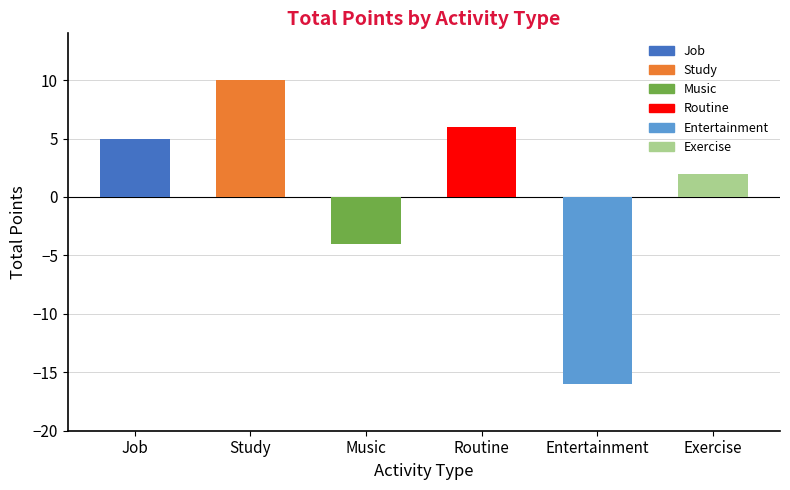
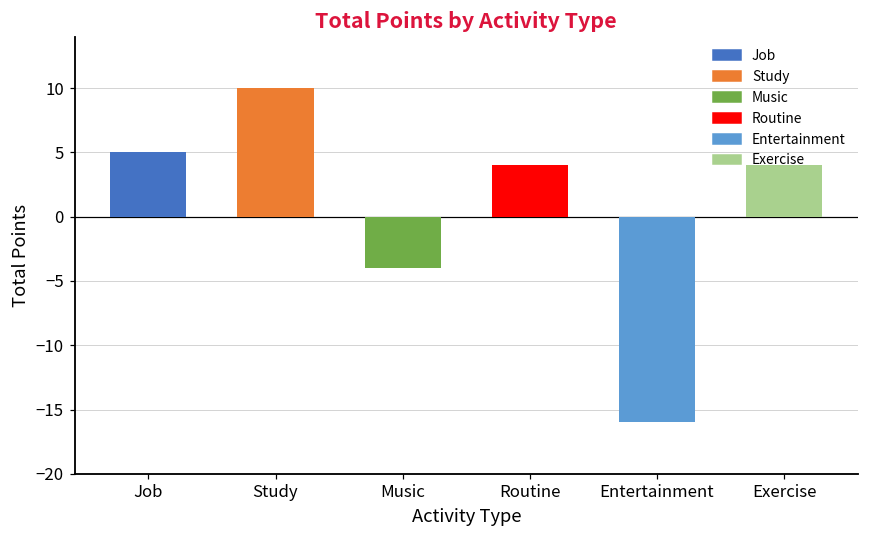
  {
    "Job": 5,
    "Study": 10,
    "Music": -4,
-   "Routine": 6,
+   "Routine": 4,
    "Entertainment": -16,
-   "Exercise": 2
+   "Exercise": 4
  }
